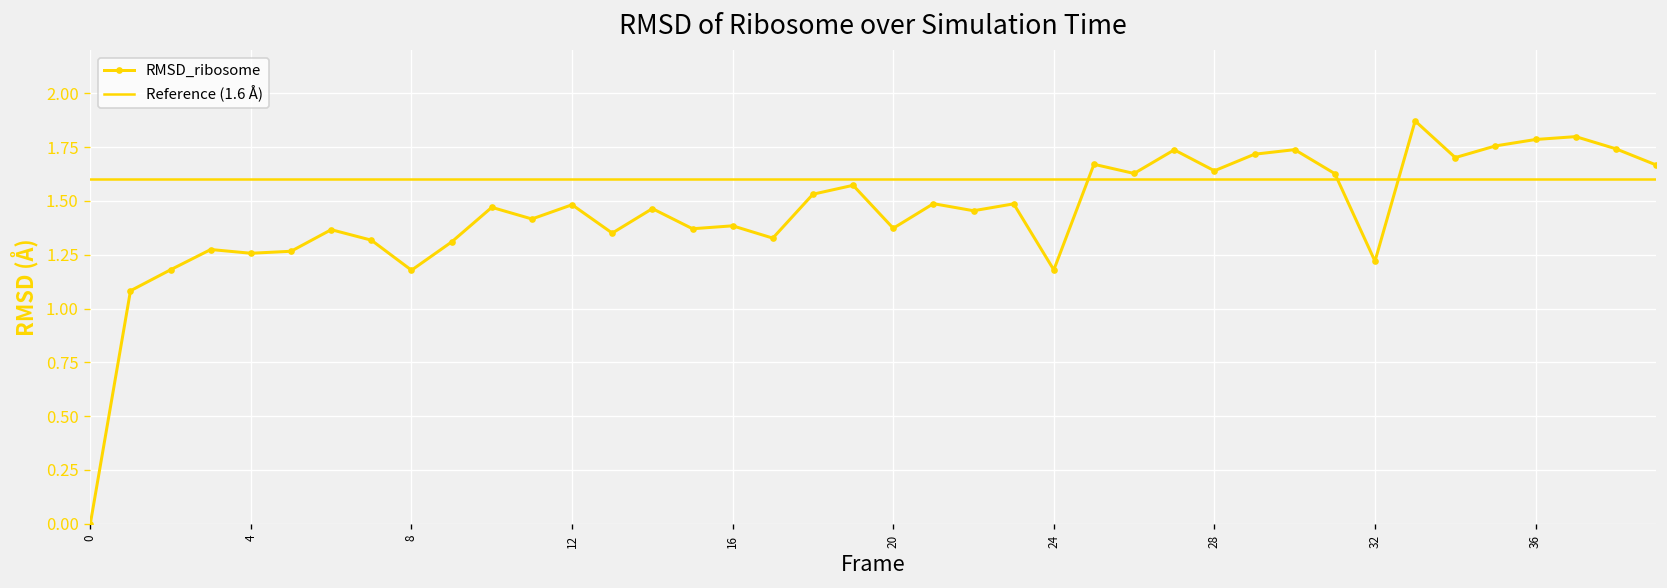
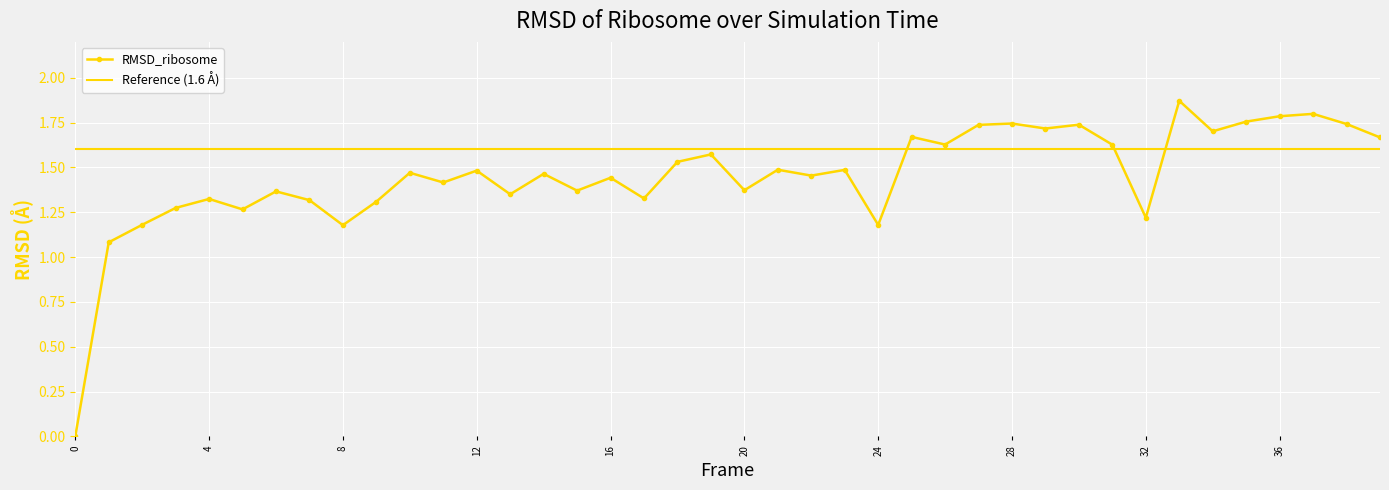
  {
    "0": 0.00,
-   "4": 1.26,
+   "4": 1.32,
    "8": 1.18,
    "12": 1.48,
-   "16": 1.38,
+   "16": 1.44,
    "20": 1.37,
    "24": 1.18,
-   "28": 1.64,
+   "28": 1.74,
    "32": 1.22,
    "36": 1.79
  }
